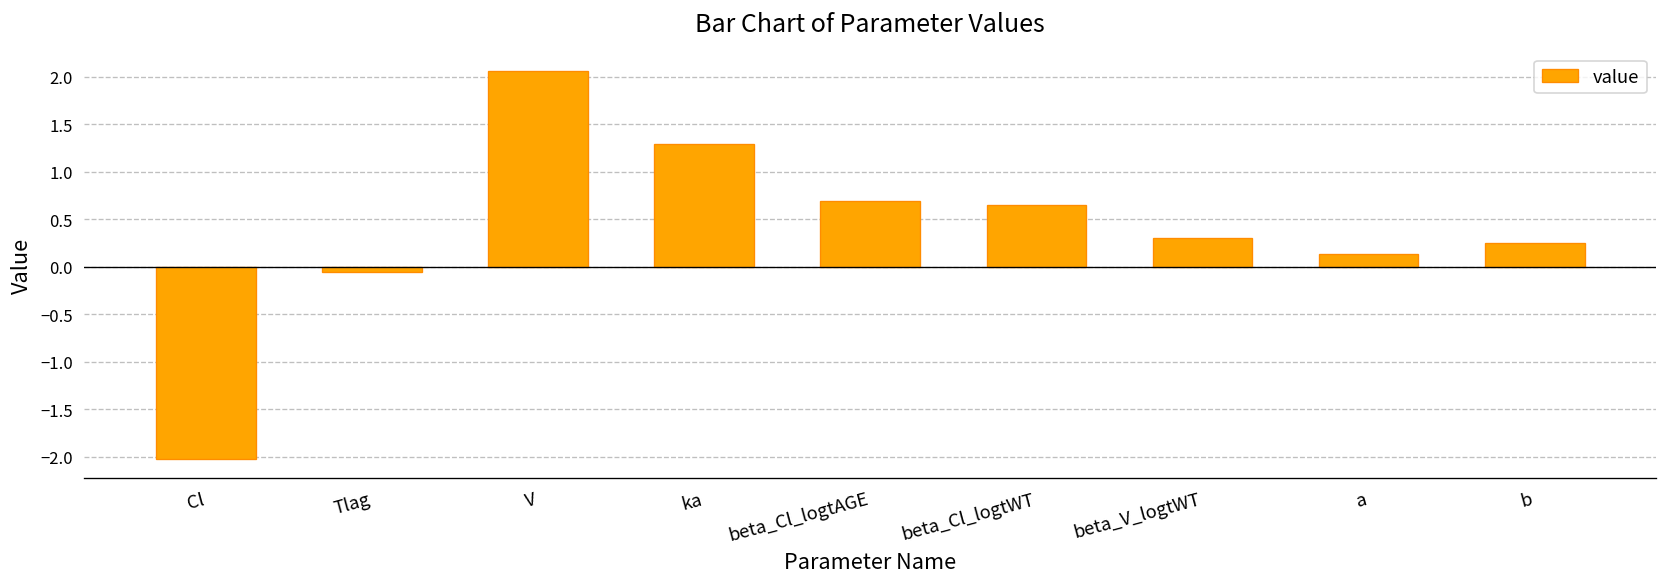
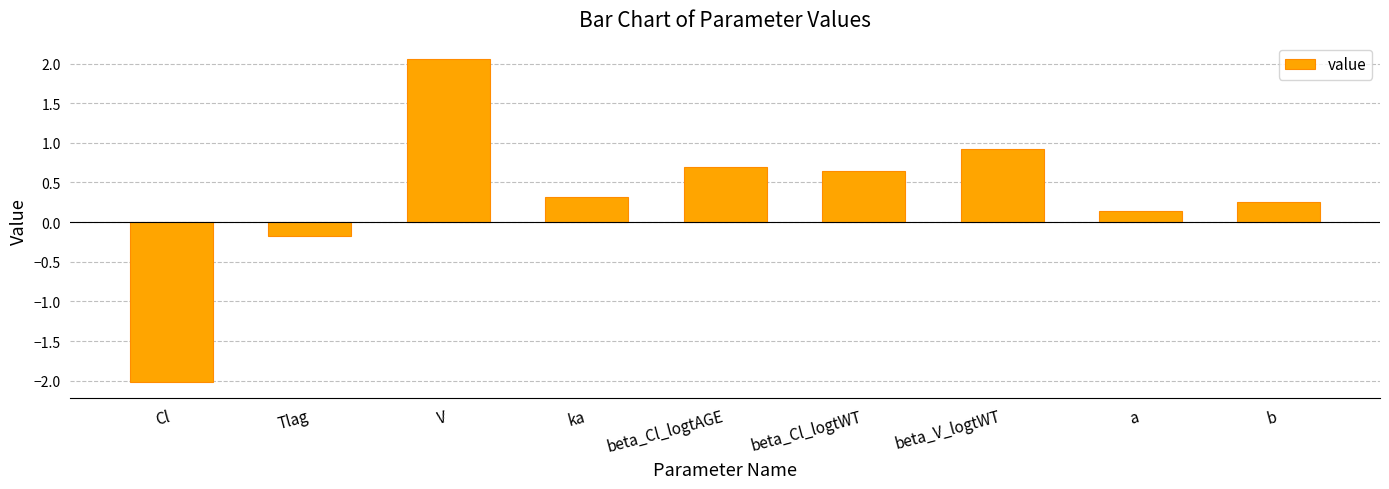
  {
    "Cl": -2.0,
-   "Tlag": -0.1,
+   "Tlag": -0.2,
    "V": 2.1,
-   "ka": 1.3,
+   "ka": 0.3,
    "beta_Cl_logtAGE": 0.7,
    "beta_Cl_logtWT": 0.6,
-   "beta_V_logtWT": 0.3,
+   "beta_V_logtWT": 0.9,
    "a": 0.1,
    "b": 0.3
  }
